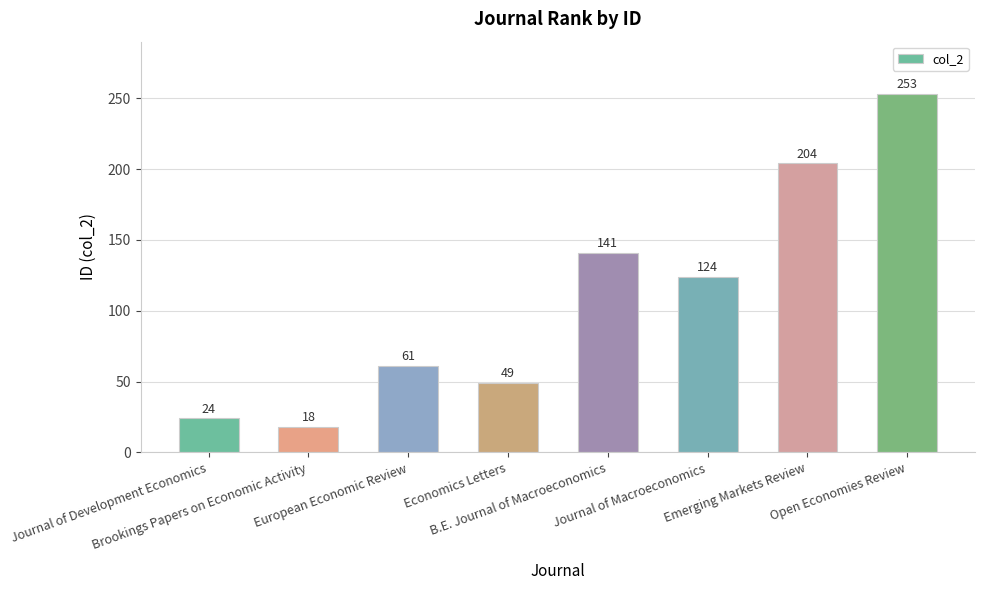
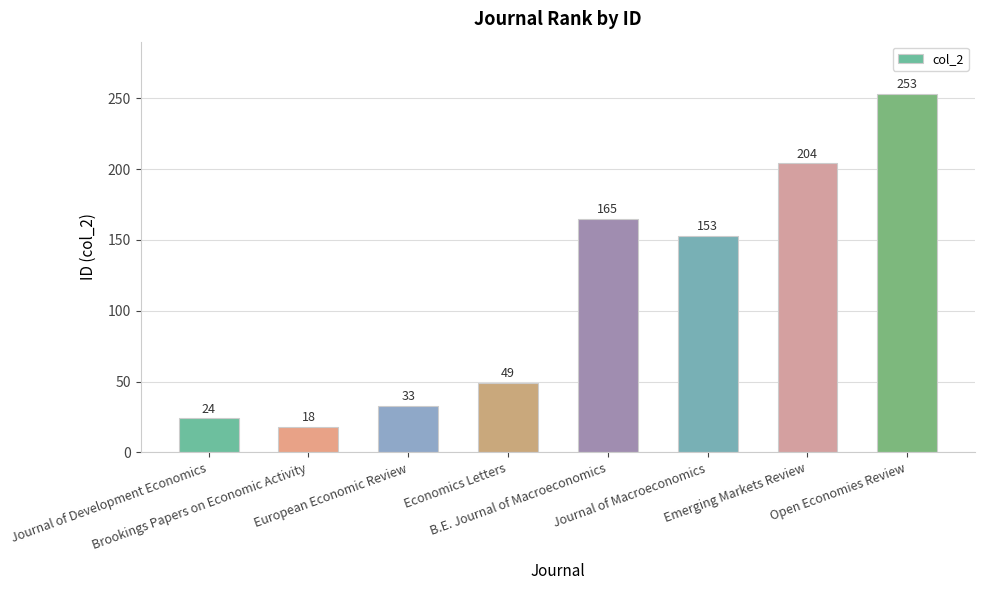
  {
    "Journal of Development Economics": 24,
    "Brookings Papers on Economic Activity": 18,
-   "European Economic Review": 61,
+   "European Economic Review": 33,
    "Economics Letters": 49,
-   "B.E. Journal of Macroeconomics": 141,
-   "Journal of Macroeconomics": 124,
+   "B.E. Journal of Macroeconomics": 165,
+   "Journal of Macroeconomics": 153,
    "Emerging Markets Review": 204,
    "Open Economies Review": 253
  }
